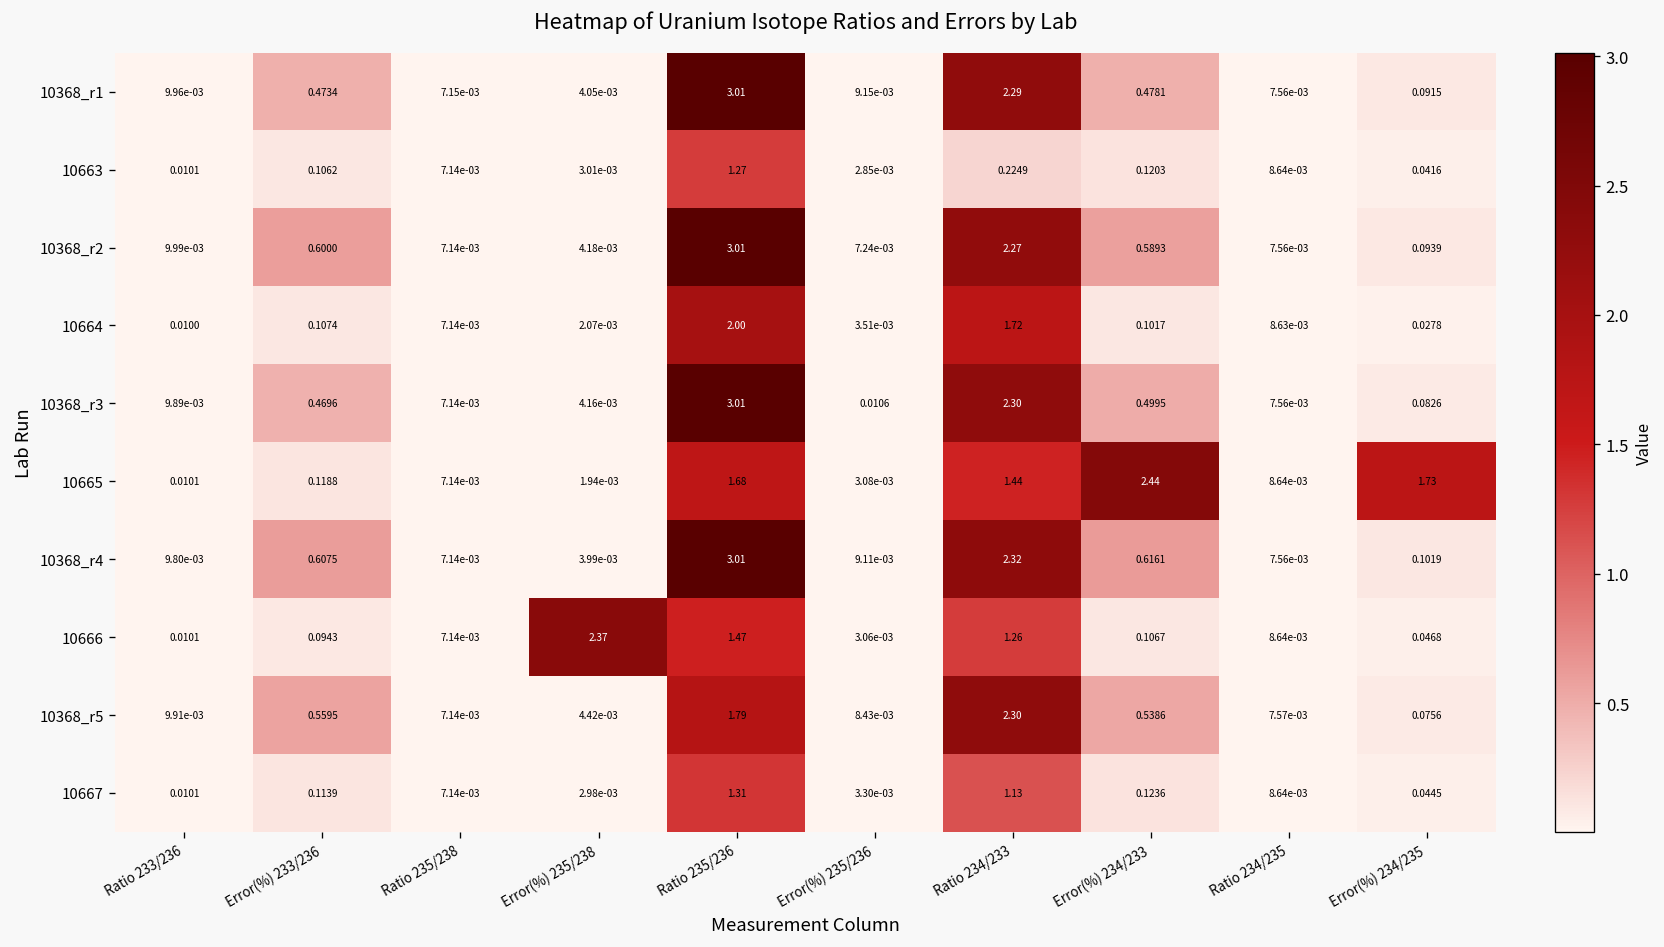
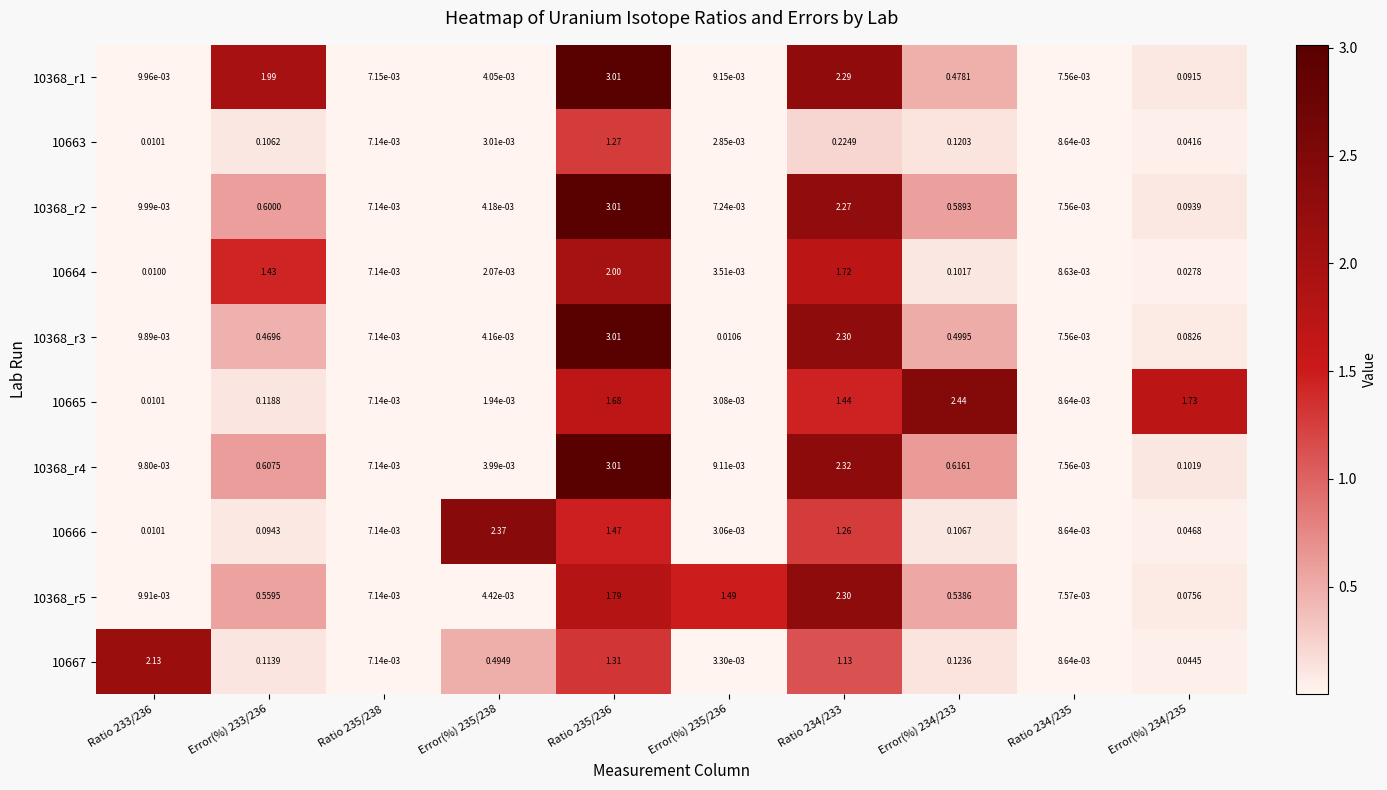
  {
    "10368_r1": {
      "Ratio 233/236": "9.96e-03",
-     "Error(%) 233/236": "0.4734",
+     "Error(%) 233/236": "1.99",
      "Ratio 235/238": "7.15e-03",
      "Error(%) 235/238": "4.05e-03",
      "Ratio 235/236": "3.01",
      "Error(%) 235/236": "9.15e-03",
      "Ratio 234/233": "2.29",
      "Error(%) 234/233": "0.4781",
      "Ratio 234/235": "7.56e-03",
      "Error(%) 234/235": "0.0915"
    },
    "10663": {
      "Ratio 233/236": "0.0101",
      "Error(%) 233/236": "0.1062",
      "Ratio 235/238": "7.14e-03",
      "Error(%) 235/238": "3.01e-03",
      "Ratio 235/236": "1.27",
      "Error(%) 235/236": "2.85e-03",
      "Ratio 234/233": "0.2249",
      "Error(%) 234/233": "0.1203",
      "Ratio 234/235": "8.64e-03",
      "Error(%) 234/235": "0.0416"
    },
    "10368_r2": {
      "Ratio 233/236": "9.99e-03",
      "Error(%) 233/236": "0.6000",
      "Ratio 235/238": "7.14e-03",
      "Error(%) 235/238": "4.18e-03",
      "Ratio 235/236": "3.01",
      "Error(%) 235/236": "7.24e-03",
      "Ratio 234/233": "2.27",
      "Error(%) 234/233": "0.5893",
      "Ratio 234/235": "7.56e-03",
      "Error(%) 234/235": "0.0939"
    },
    "10664": {
      "Ratio 233/236": "0.0100",
-     "Error(%) 233/236": "0.1074",
+     "Error(%) 233/236": "1.43",
      "Ratio 235/238": "7.14e-03",
      "Error(%) 235/238": "2.07e-03",
      "Ratio 235/236": "2.00",
      "Error(%) 235/236": "3.51e-03",
      "Ratio 234/233": "1.72",
      "Error(%) 234/233": "0.1017",
      "Ratio 234/235": "8.63e-03",
      "Error(%) 234/235": "0.0278"
    },
    "10368_r3": {
      "Ratio 233/236": "9.89e-03",
      "Error(%) 233/236": "0.4696",
      "Ratio 235/238": "7.14e-03",
      "Error(%) 235/238": "4.16e-03",
      "Ratio 235/236": "3.01",
      "Error(%) 235/236": "0.0106",
      "Ratio 234/233": "2.30",
      "Error(%) 234/233": "0.4995",
      "Ratio 234/235": "7.56e-03",
      "Error(%) 234/235": "0.0826"
    },
    "10665": {
      "Ratio 233/236": "0.0101",
      "Error(%) 233/236": "0.1188",
      "Ratio 235/238": "7.14e-03",
      "Error(%) 235/238": "1.94e-03",
      "Ratio 235/236": "1.68",
      "Error(%) 235/236": "3.08e-03",
      "Ratio 234/233": "1.44",
      "Error(%) 234/233": "2.44",
      "Ratio 234/235": "8.64e-03",
      "Error(%) 234/235": "1.73"
    },
    "10368_r4": {
      "Ratio 233/236": "9.80e-03",
      "Error(%) 233/236": "0.6075",
      "Ratio 235/238": "7.14e-03",
      "Error(%) 235/238": "3.99e-03",
      "Ratio 235/236": "3.01",
      "Error(%) 235/236": "9.11e-03",
      "Ratio 234/233": "2.32",
      "Error(%) 234/233": "0.6161",
      "Ratio 234/235": "7.56e-03",
      "Error(%) 234/235": "0.1019"
    },
    "10666": {
      "Ratio 233/236": "0.0101",
      "Error(%) 233/236": "0.0943",
      "Ratio 235/238": "7.14e-03",
      "Error(%) 235/238": "2.37",
      "Ratio 235/236": "1.47",
      "Error(%) 235/236": "3.06e-03",
      "Ratio 234/233": "1.26",
      "Error(%) 234/233": "0.1067",
      "Ratio 234/235": "8.64e-03",
      "Error(%) 234/235": "0.0468"
    },
    "10368_r5": {
      "Ratio 233/236": "9.91e-03",
      "Error(%) 233/236": "0.5595",
      "Ratio 235/238": "7.14e-03",
      "Error(%) 235/238": "4.42e-03",
      "Ratio 235/236": "1.79",
-     "Error(%) 235/236": "8.43e-03",
+     "Error(%) 235/236": "1.49",
      "Ratio 234/233": "2.30",
      "Error(%) 234/233": "0.5386",
      "Ratio 234/235": "7.57e-03",
      "Error(%) 234/235": "0.0756"
    },
    "10667": {
-     "Ratio 233/236": "0.0101",
+     "Ratio 233/236": "2.13",
      "Error(%) 233/236": "0.1139",
      "Ratio 235/238": "7.14e-03",
-     "Error(%) 235/238": "2.98e-03",
+     "Error(%) 235/238": "0.4949",
      "Ratio 235/236": "1.31",
      "Error(%) 235/236": "3.30e-03",
      "Ratio 234/233": "1.13",
      "Error(%) 234/233": "0.1236",
      "Ratio 234/235": "8.64e-03",
      "Error(%) 234/235": "0.0445"
    }
  }
